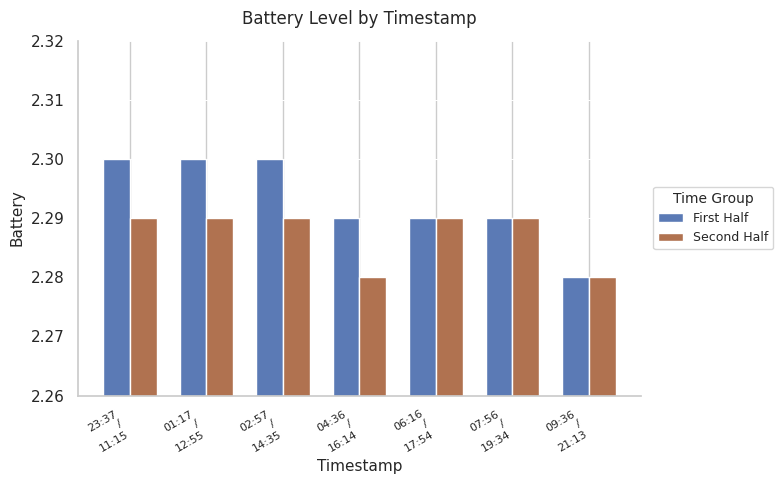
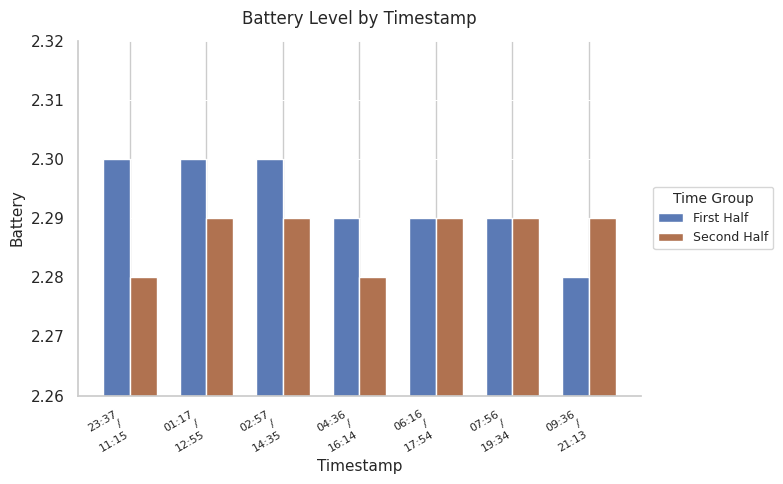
  {
    "First Half": {
      "23:37 / 11:15": 2.30,
      "01:17 / 12:55": 2.30,
      "02:57 / 14:35": 2.30,
      "04:36 / 16:14": 2.29,
      "06:16 / 17:54": 2.29,
      "07:56 / 19:34": 2.29,
      "09:36 / 21:13": 2.28
    },
    "Second Half": {
-     "23:37 / 11:15": 2.29,
+     "23:37 / 11:15": 2.28,
      "01:17 / 12:55": 2.29,
      "02:57 / 14:35": 2.29,
      "04:36 / 16:14": 2.28,
      "06:16 / 17:54": 2.29,
      "07:56 / 19:34": 2.29,
-     "09:36 / 21:13": 2.28
+     "09:36 / 21:13": 2.29
    }
  }
